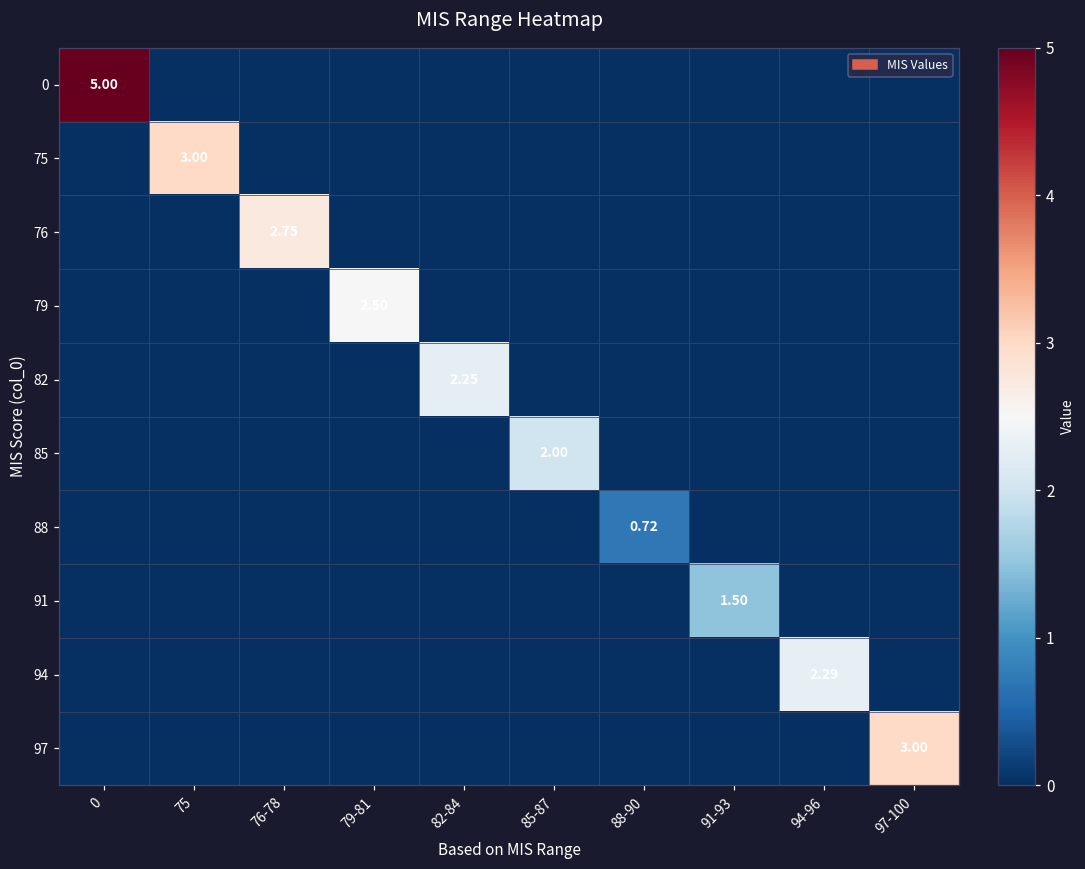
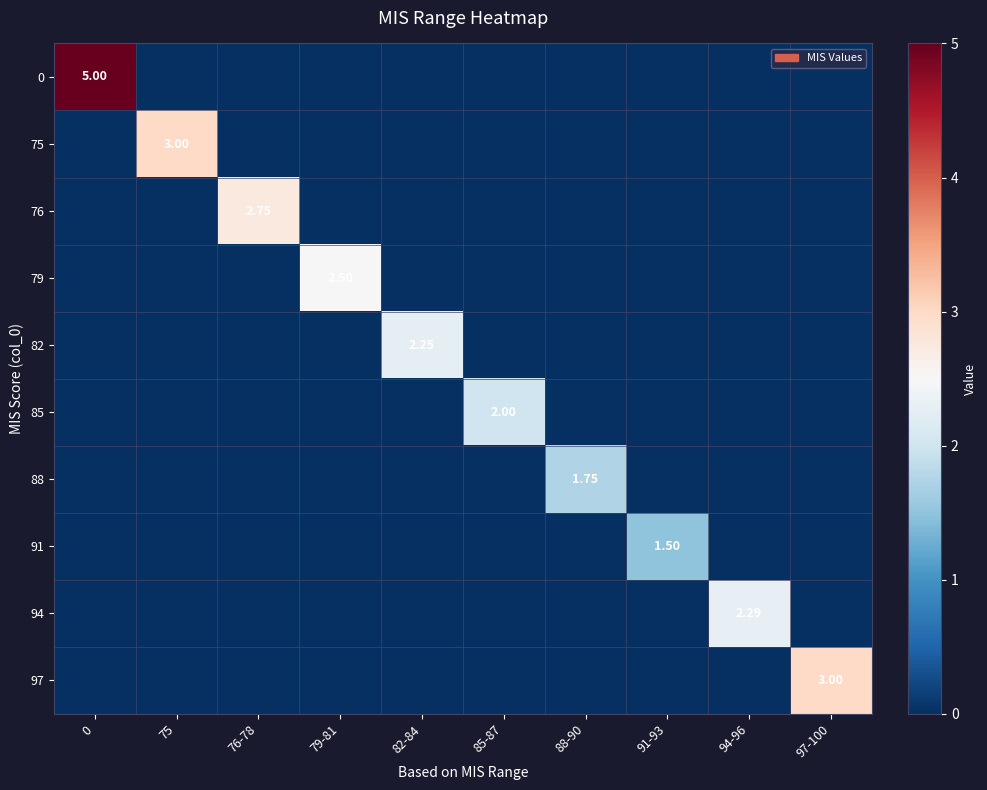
  {
    "0": {
      "0": 5.00
    },
    "75": {
      "75": 3.00
    },
    "88": {
-     "88-90": 0.72
+     "88-90": 1.75
    },
    "91": {
      "91-93": 1.50
    },
    "97": {
      "97-100": 3.00
    }
  }
